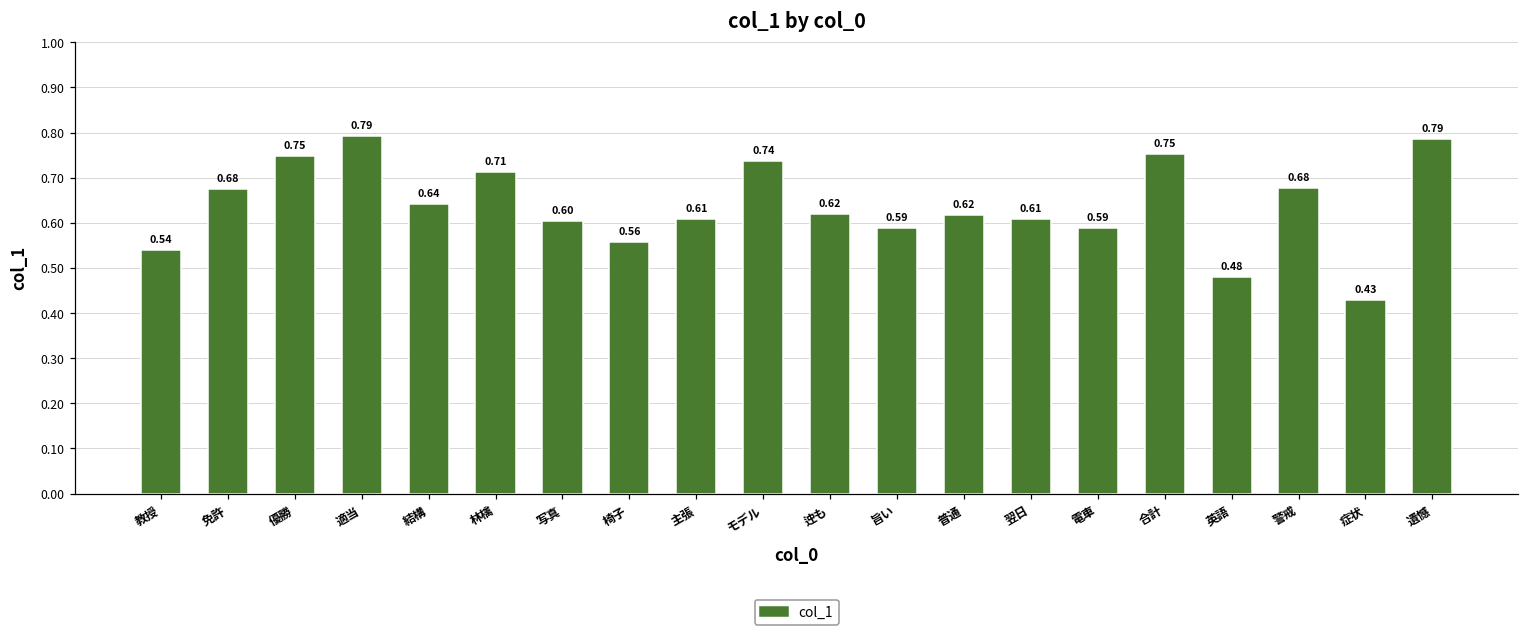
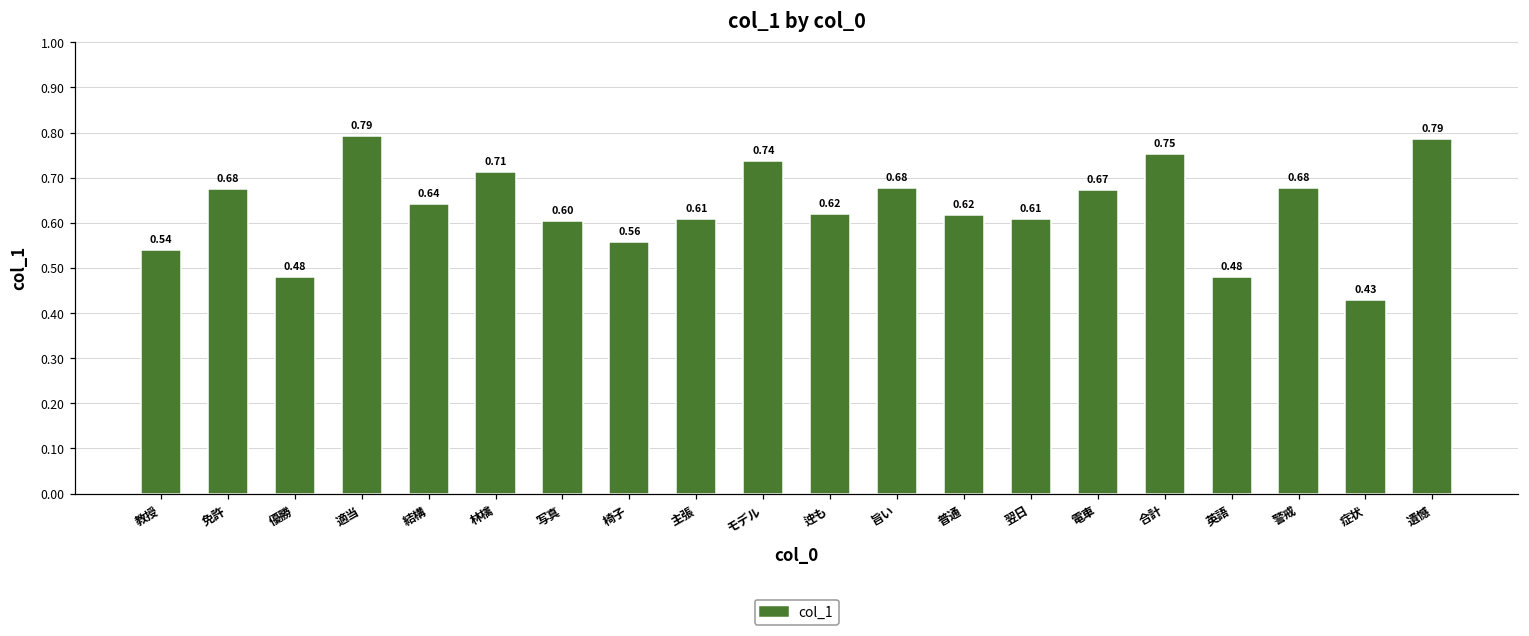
  {
    "教授": 0.54,
    "免許": 0.68,
-   "優勝": 0.75,
+   "優勝": 0.48,
    "適当": 0.79,
    "結構": 0.64,
    "林檎": 0.71,
    "写真": 0.60,
    "椅子": 0.56,
    "主張": 0.61,
    "モデル": 0.74,
    "迚も": 0.62,
-   "旨い": 0.59,
+   "旨い": 0.68,
    "普通": 0.62,
    "翌日": 0.61,
-   "電車": 0.59,
+   "電車": 0.67,
    "合計": 0.75,
    "英語": 0.48,
    "警戒": 0.68,
    "症状": 0.43,
    "遺憾": 0.79
  }
